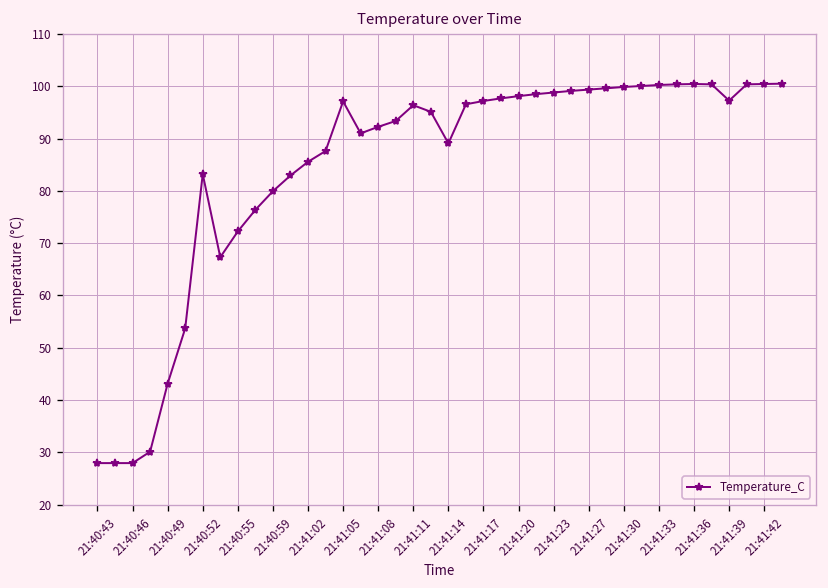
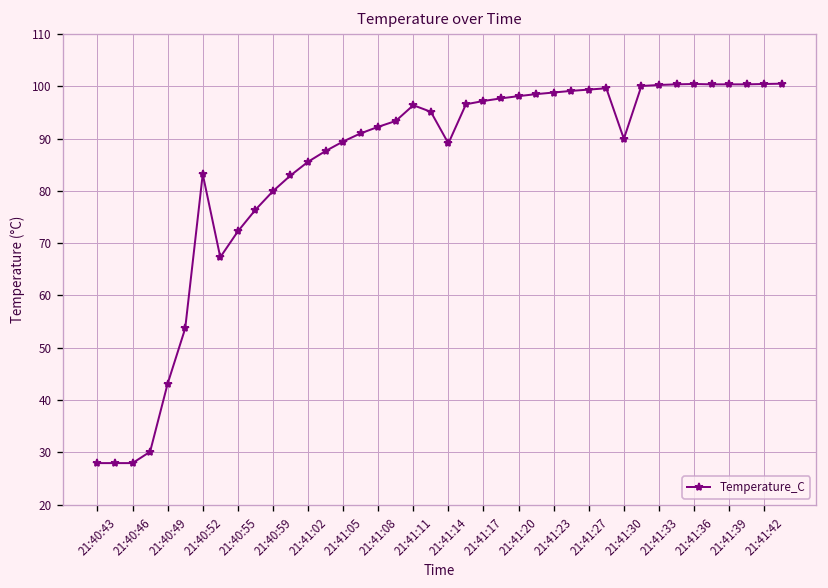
  {
    "21:40:43": 28,
    "21:40:46": 28,
    "21:40:49": 43,
    "21:40:52": 83,
    "21:40:55": 72,
    "21:40:59": 80,
    "21:41:02": 86,
-   "21:41:05": 97,
+   "21:41:05": 89,
    "21:41:08": 92,
    "21:41:11": 96,
    "21:41:14": 89,
    "21:41:17": 97,
    "21:41:20": 98,
    "21:41:23": 99,
    "21:41:27": 99,
-   "21:41:30": 100,
+   "21:41:30": 90,
    "21:41:33": 100,
    "21:41:36": 100,
-   "21:41:39": 97,
+   "21:41:39": 100,
    "21:41:42": 100
  }
